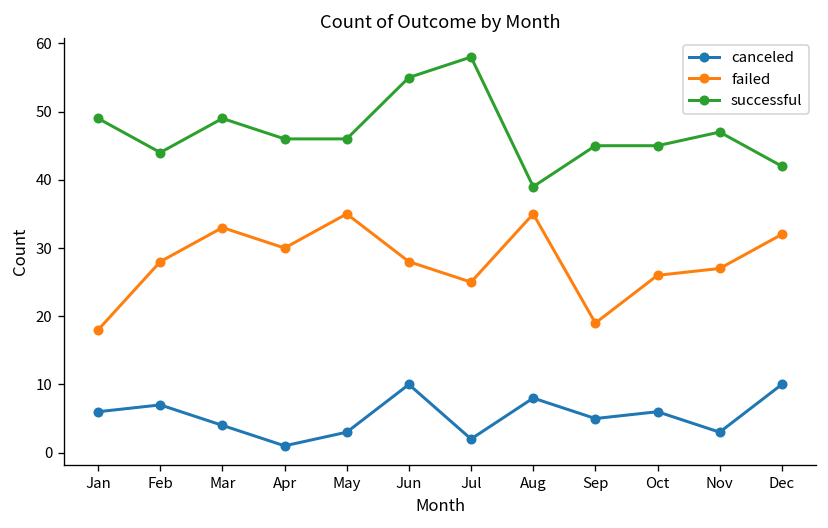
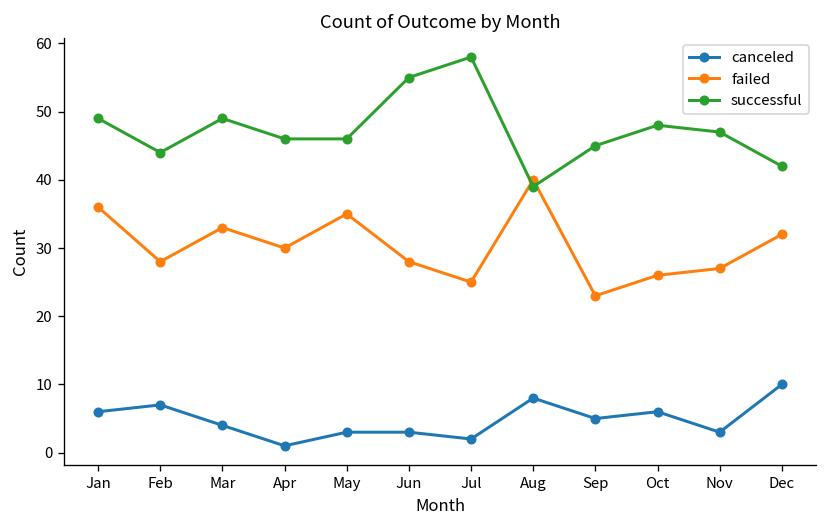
  {
    "canceled": {
      "Jan": 6,
      "Feb": 7,
      "Mar": 4,
      "Apr": 1,
      "May": 3,
-     "Jun": 10,
+     "Jun": 3,
      "Jul": 2,
      "Aug": 8,
      "Sep": 5,
      "Oct": 6,
      "Nov": 3,
      "Dec": 10
    },
    "failed": {
-     "Jan": 18,
+     "Jan": 36,
      "Feb": 28,
      "Mar": 33,
      "Apr": 30,
      "May": 35,
      "Jun": 28,
      "Jul": 25,
-     "Aug": 35,
-     "Sep": 19,
+     "Aug": 40,
+     "Sep": 23,
      "Oct": 26,
      "Nov": 27,
      "Dec": 32
    },
    "successful": {
      "Jan": 49,
      "Feb": 44,
      "Mar": 49,
      "Apr": 46,
      "May": 46,
      "Jun": 55,
      "Jul": 58,
      "Aug": 39,
      "Sep": 45,
-     "Oct": 45,
+     "Oct": 48,
      "Nov": 47,
      "Dec": 42
    }
  }
